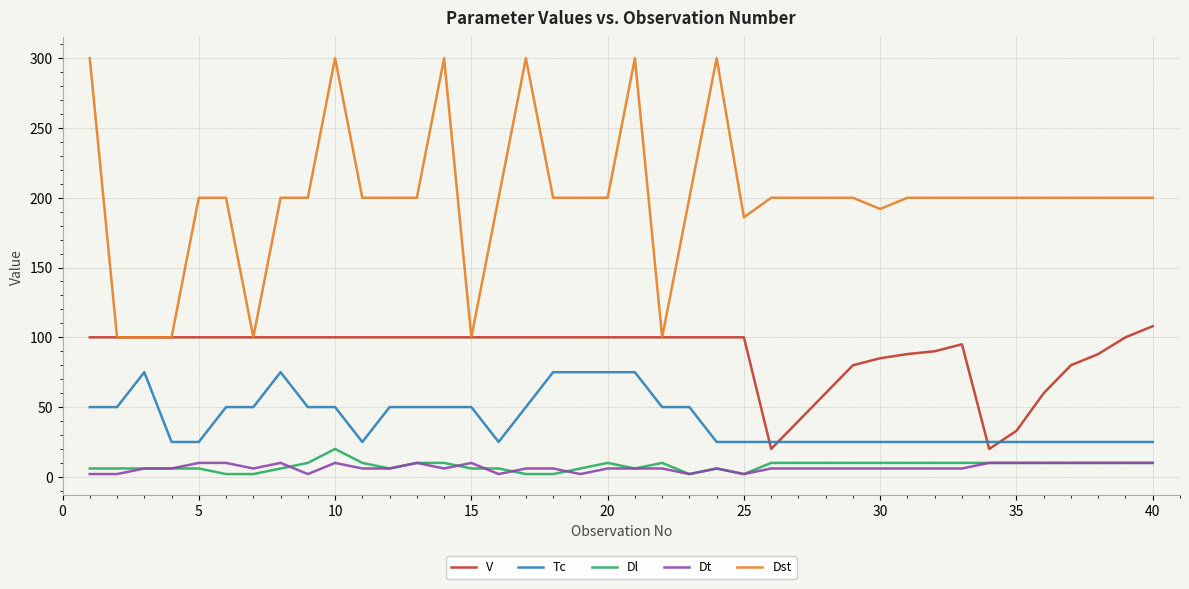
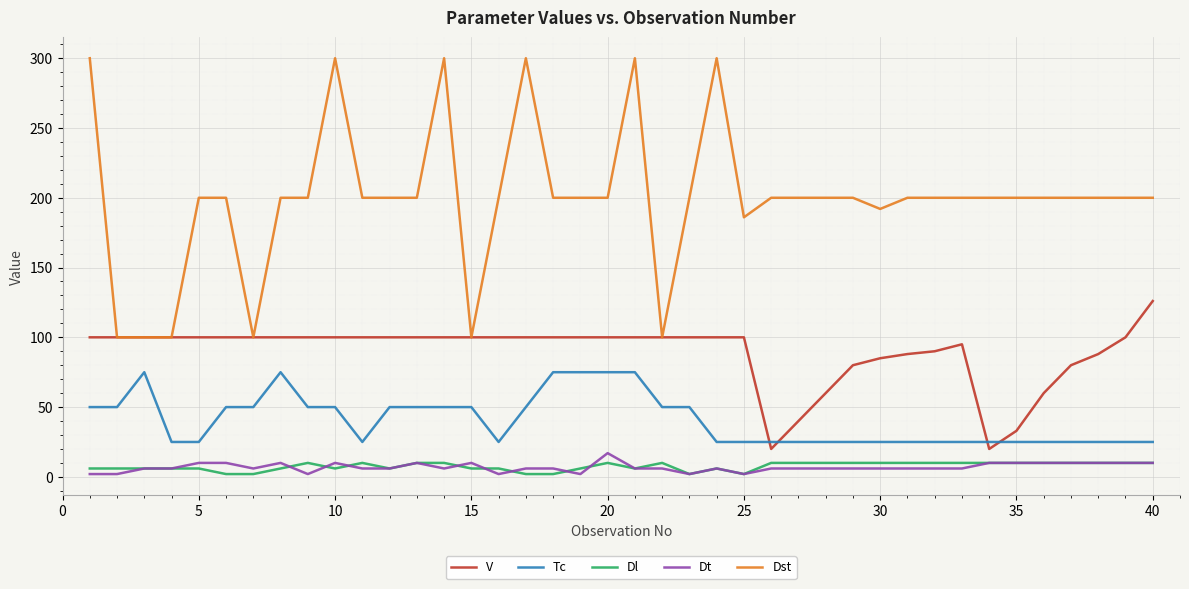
  {
    "V": {
      "5": 100,
      "10": 100,
      "20": 100,
      "25": 100,
      "30": 85,
      "35": 33,
-     "40": 108
+     "40": 126
    },
    "Tc": {
      "5": 25,
      "10": 50,
      "15": 50,
      "20": 75,
      "25": 25,
      "30": 25,
      "35": 25,
      "40": 25
    },
    "Dl": {
      "5": 6,
-     "10": 20,
+     "10": 6,
      "15": 6,
      "20": 10,
      "30": 10
    },
    "Dt": {
      "5": 10,
      "10": 10,
      "15": 10,
-     "20": 6,
+     "20": 17,
      "30": 6
    },
    "Dst": {
      "5": 200,
      "10": 300,
      "20": 200,
      "25": 186,
      "30": 192,
      "35": 200,
      "40": 200
    }
  }
